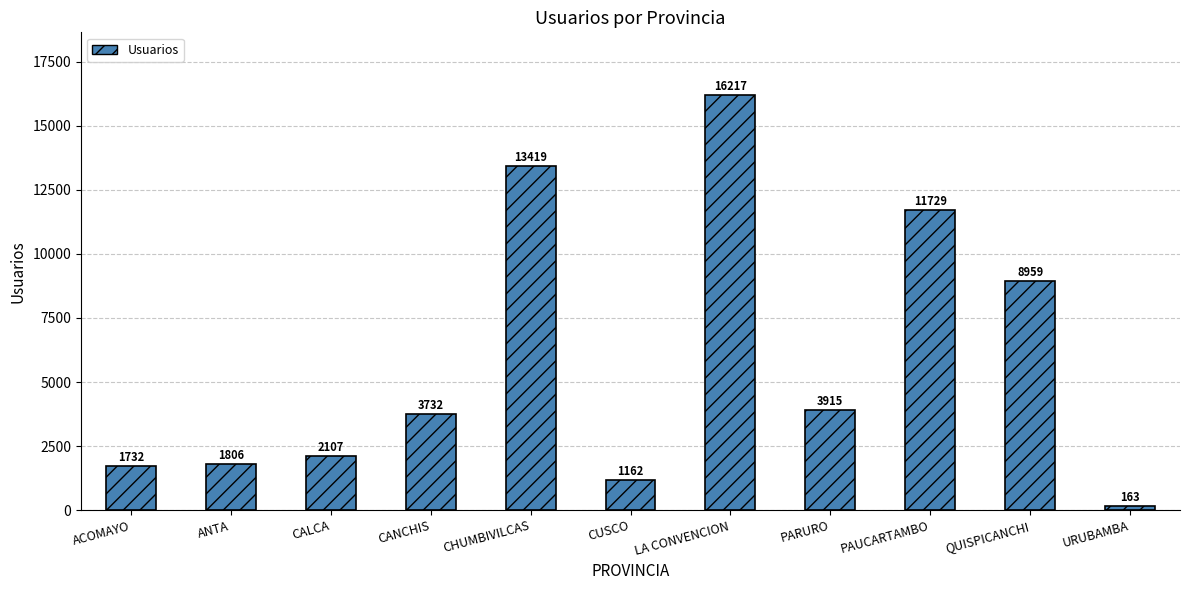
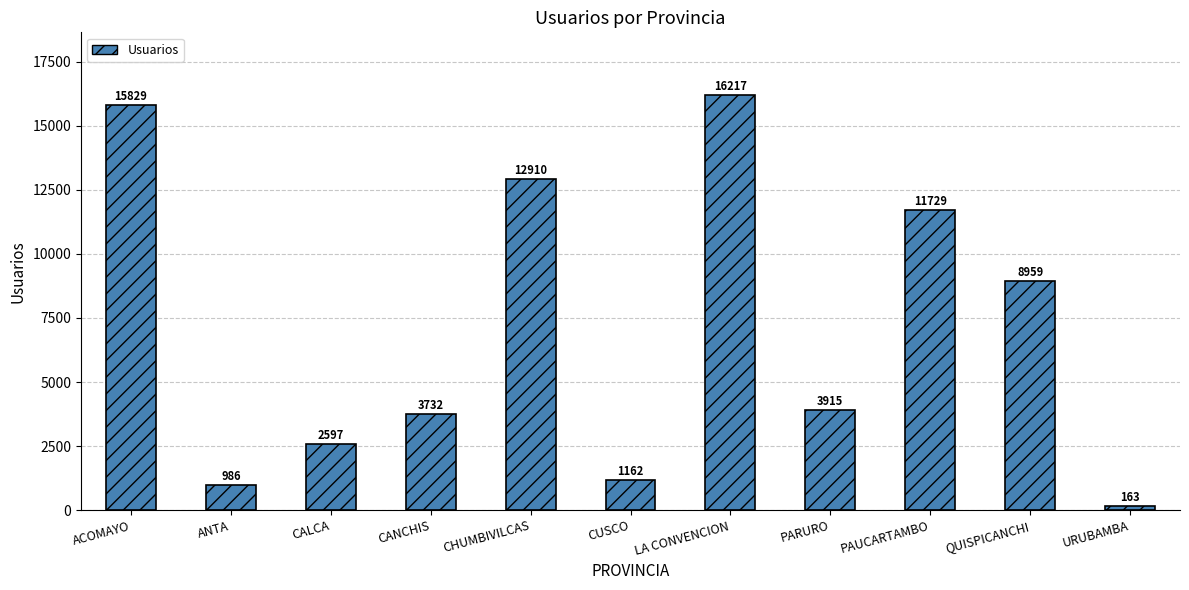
  {
-   "ACOMAYO": 1732,
-   "ANTA": 1806,
-   "CALCA": 2107,
+   "ACOMAYO": 15829,
+   "ANTA": 986,
+   "CALCA": 2597,
    "CANCHIS": 3732,
-   "CHUMBIVILCAS": 13419,
+   "CHUMBIVILCAS": 12910,
    "CUSCO": 1162,
    "LA CONVENCION": 16217,
    "PARURO": 3915,
    "PAUCARTAMBO": 11729,
    "QUISPICANCHI": 8959,
    "URUBAMBA": 163
  }
